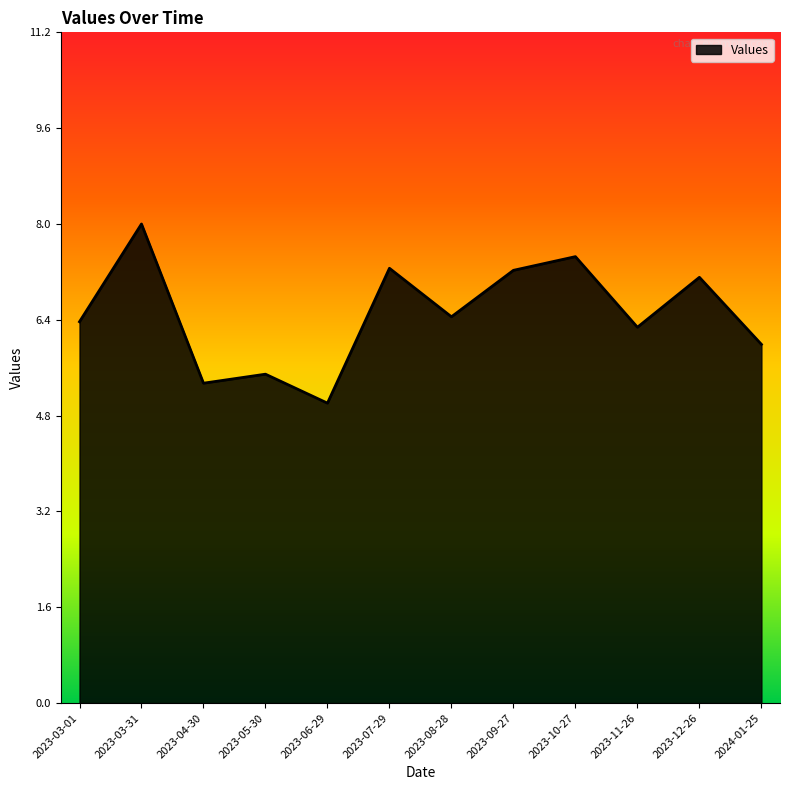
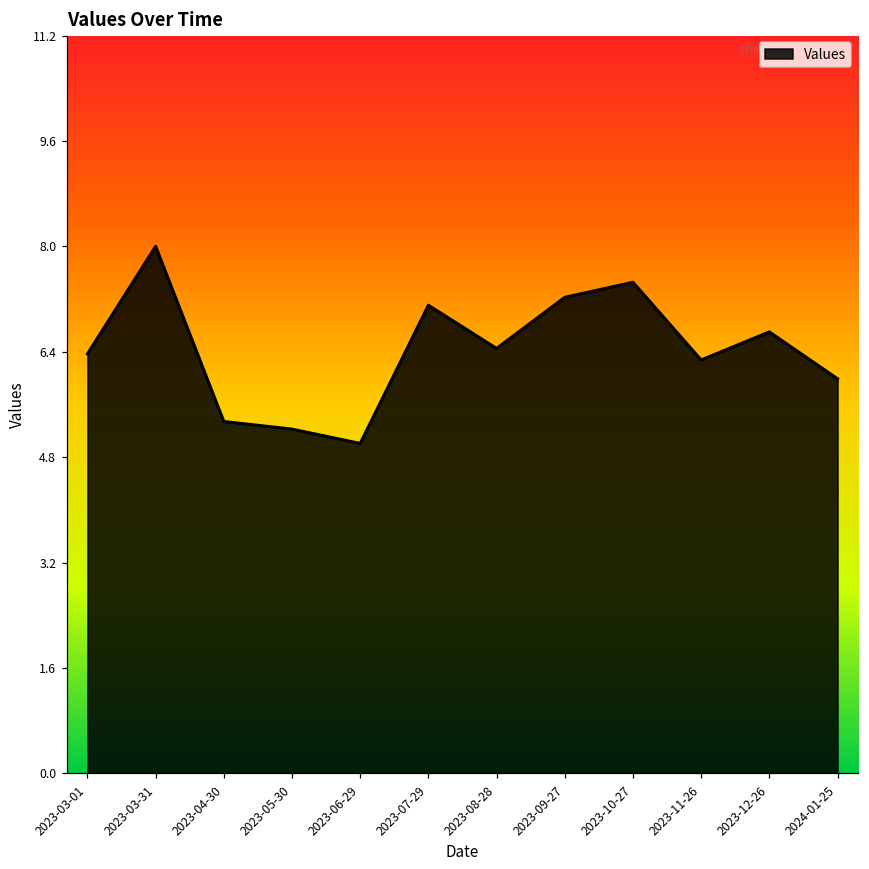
  {
    "2023-03-01": 6.4,
    "2023-03-31": 8.0,
    "2023-04-30": 5.4,
-   "2023-05-30": 5.5,
+   "2023-05-30": 5.2,
    "2023-06-29": 5.0,
-   "2023-07-29": 7.3,
+   "2023-07-29": 7.1,
    "2023-08-28": 6.5,
    "2023-09-27": 7.3,
    "2023-10-27": 7.5,
    "2023-11-26": 6.3,
-   "2023-12-26": 7.1,
+   "2023-12-26": 6.7,
    "2024-01-25": 6.0
  }
